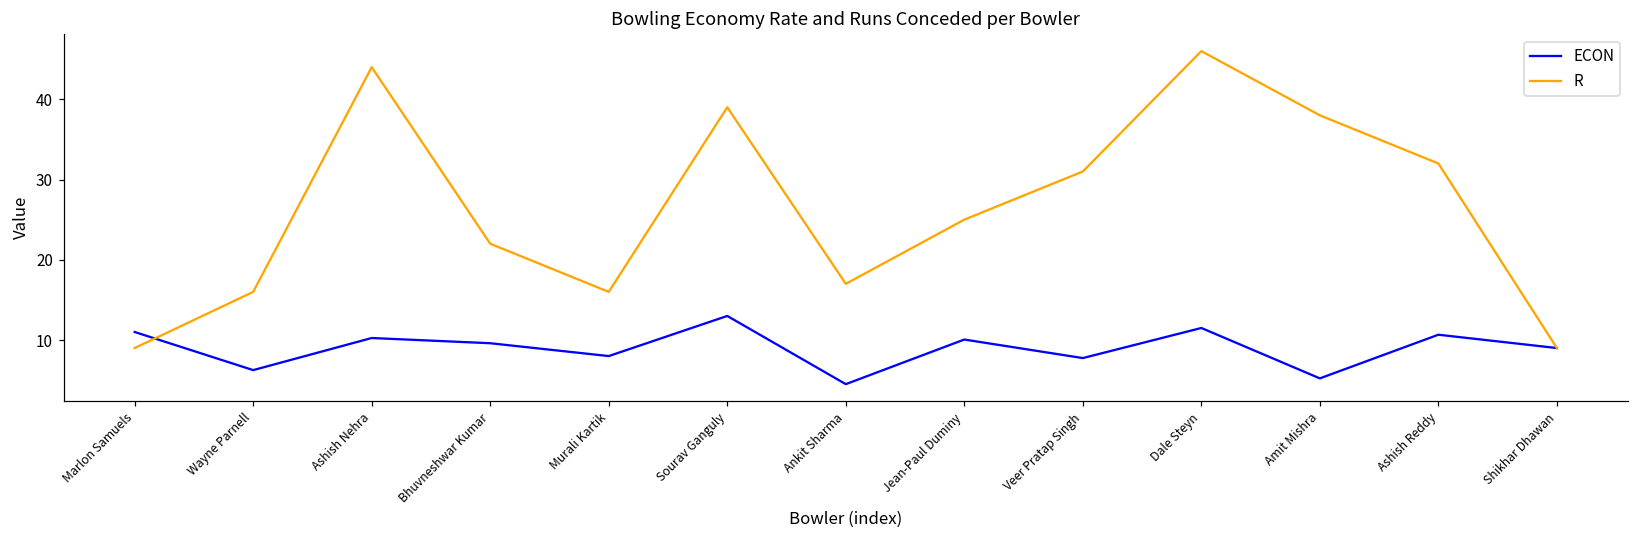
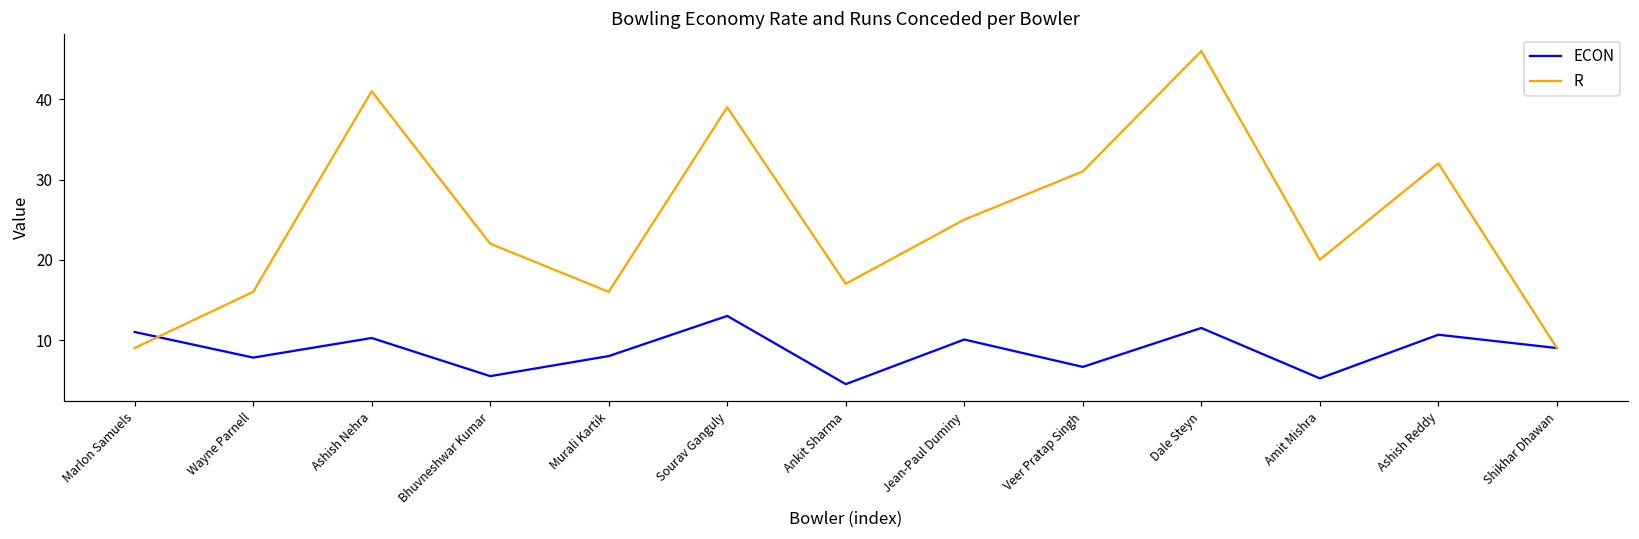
  {
    "ECON": {
      "Marlon Samuels": 11,
-     "Wayne Parnell": 6,
+     "Wayne Parnell": 8,
      "Ashish Nehra": 10,
-     "Bhuvneshwar Kumar": 10,
+     "Bhuvneshwar Kumar": 6,
      "Murali Kartik": 8,
      "Sourav Ganguly": 13,
      "Ankit Sharma": 5,
      "Jean-Paul Duminy": 10,
-     "Veer Pratap Singh": 8,
+     "Veer Pratap Singh": 7,
      "Dale Steyn": 12,
      "Amit Mishra": 5,
      "Ashish Reddy": 11
    },
    "R": {
      "Marlon Samuels": 9,
      "Wayne Parnell": 16,
-     "Ashish Nehra": 44,
+     "Ashish Nehra": 41,
      "Bhuvneshwar Kumar": 22,
      "Murali Kartik": 16,
      "Sourav Ganguly": 39,
      "Ankit Sharma": 17,
      "Jean-Paul Duminy": 25,
      "Veer Pratap Singh": 31,
      "Dale Steyn": 46,
-     "Amit Mishra": 38,
+     "Amit Mishra": 20,
      "Ashish Reddy": 32
    }
  }
